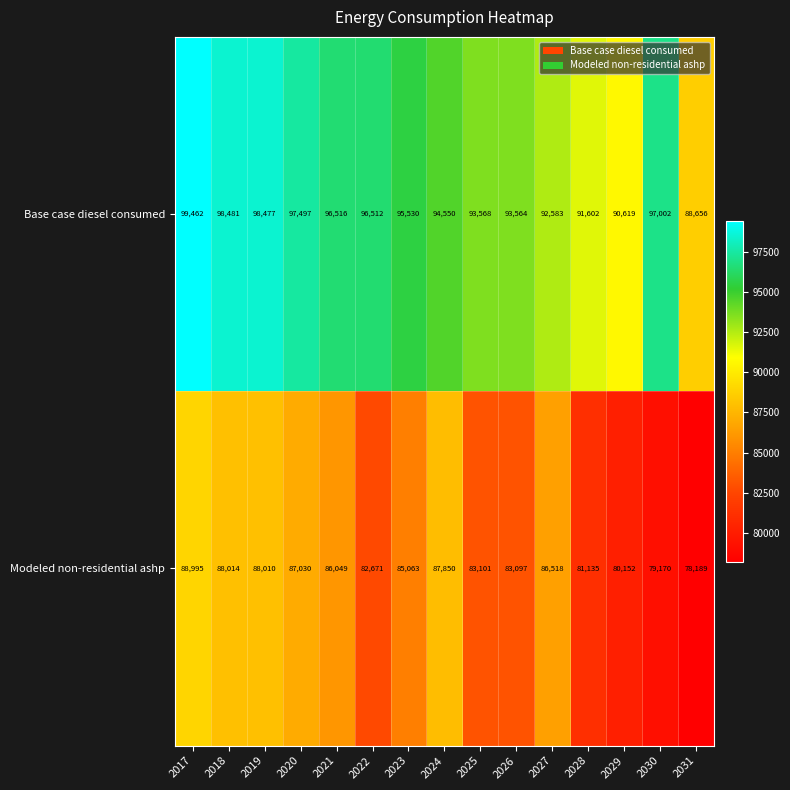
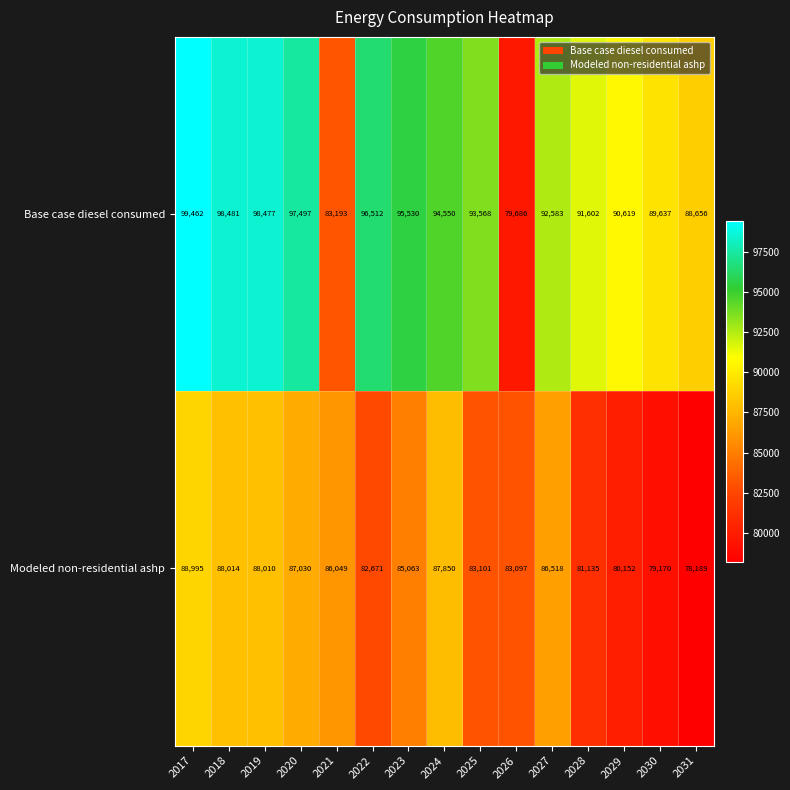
  {
    "Base case diesel consumed": {
      "2017": "99,462",
      "2018": "98,481",
      "2019": "98,477",
      "2020": "97,497",
-     "2021": "96,516",
+     "2021": "83,193",
      "2022": "96,512",
      "2023": "95,530",
      "2024": "94,550",
      "2025": "93,568",
-     "2026": "93,564",
+     "2026": "79,686",
      "2027": "92,583",
      "2028": "91,602",
      "2029": "90,619",
-     "2030": "97,002",
+     "2030": "89,637",
      "2031": "88,656"
    },
    "Modeled non-residential ashp": {
      "2017": "88,995",
      "2018": "88,014",
      "2019": "88,010",
      "2020": "87,030",
      "2021": "86,049",
      "2022": "82,671",
      "2023": "85,063",
      "2024": "87,850",
      "2025": "83,101",
      "2026": "83,097",
      "2027": "86,518",
      "2028": "81,135",
      "2029": "80,152",
      "2030": "79,170",
      "2031": "78,189"
    }
  }
